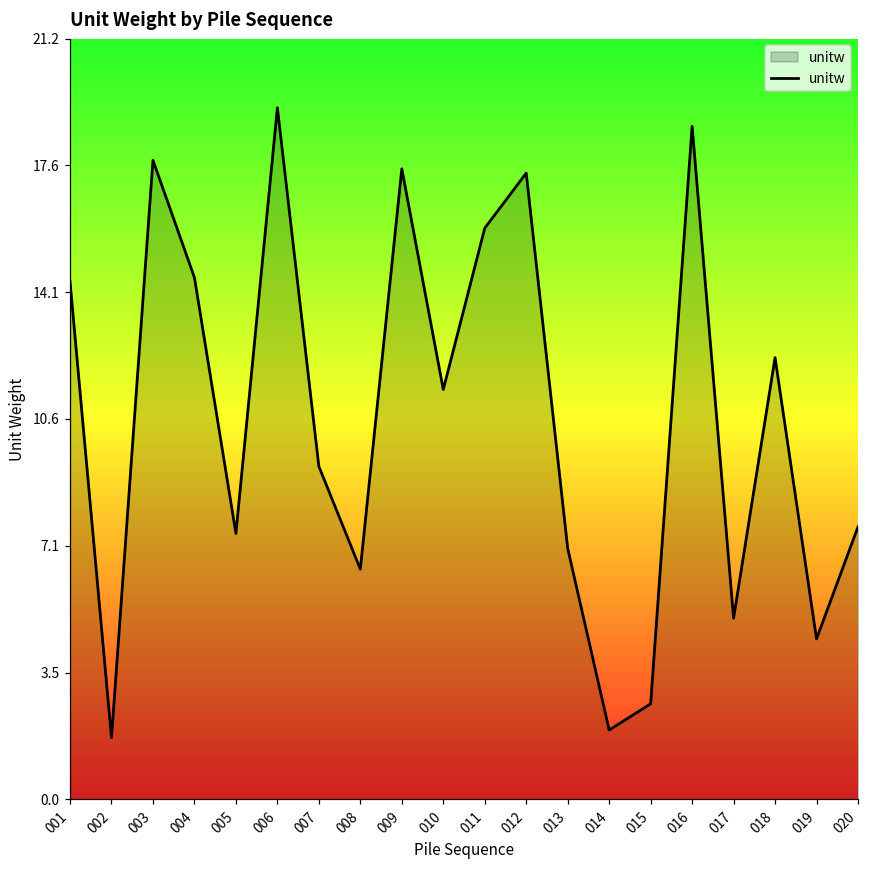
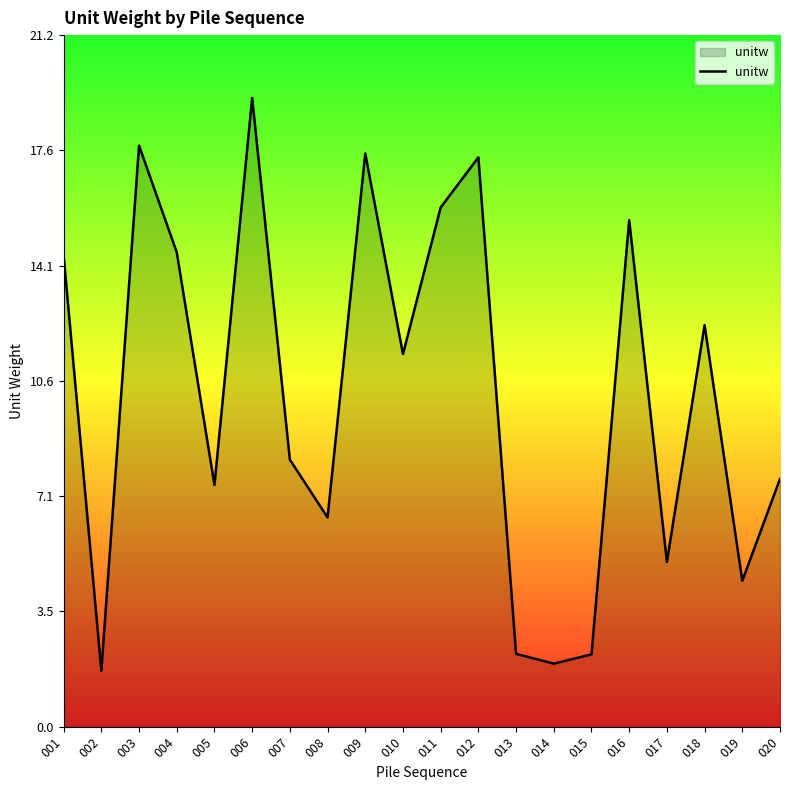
  {
    "001": 14.4,
    "002": 1.7,
    "003": 17.8,
    "004": 14.5,
    "005": 7.4,
    "006": 19.3,
-   "007": 9.3,
+   "007": 8.2,
    "008": 6.4,
    "009": 17.6,
    "010": 11.4,
    "011": 15.9,
    "012": 17.4,
-   "013": 7.0,
+   "013": 2.2,
    "014": 1.9,
-   "015": 2.7,
-   "016": 18.7,
+   "015": 2.2,
+   "016": 15.5,
    "017": 5.0,
    "018": 12.3,
    "019": 4.5,
    "020": 7.6
  }
